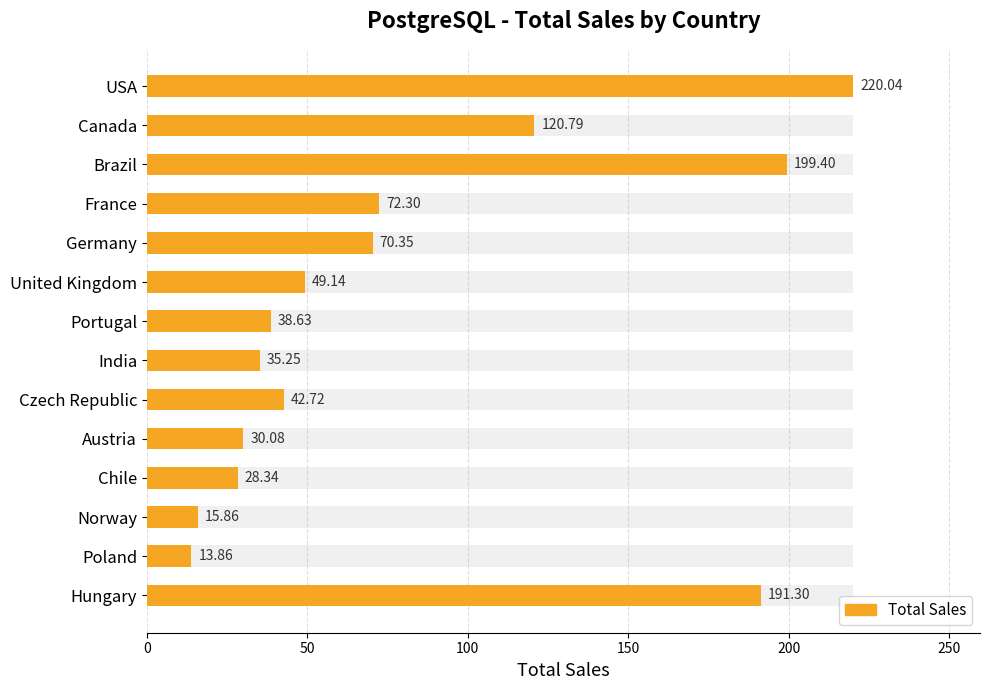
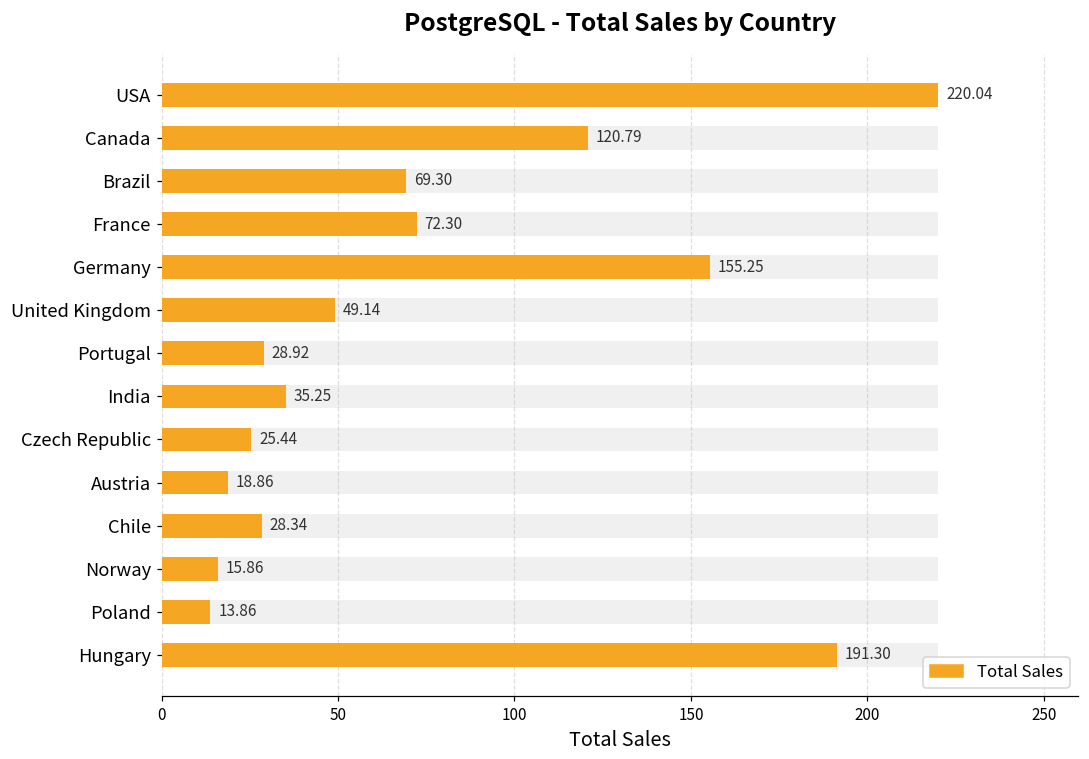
  {
    "Total Sales": {
      "USA": 220.04,
-     "Brazil": 199.40,
-     "Germany": 70.35,
-     "Portugal": 38.63,
-     "Czech Republic": 42.72,
-     "Austria": 30.08
+     "Brazil": 69.30,
+     "Germany": 155.25,
+     "Portugal": 28.92,
+     "Czech Republic": 25.44,
+     "Austria": 18.86
    }
  }
